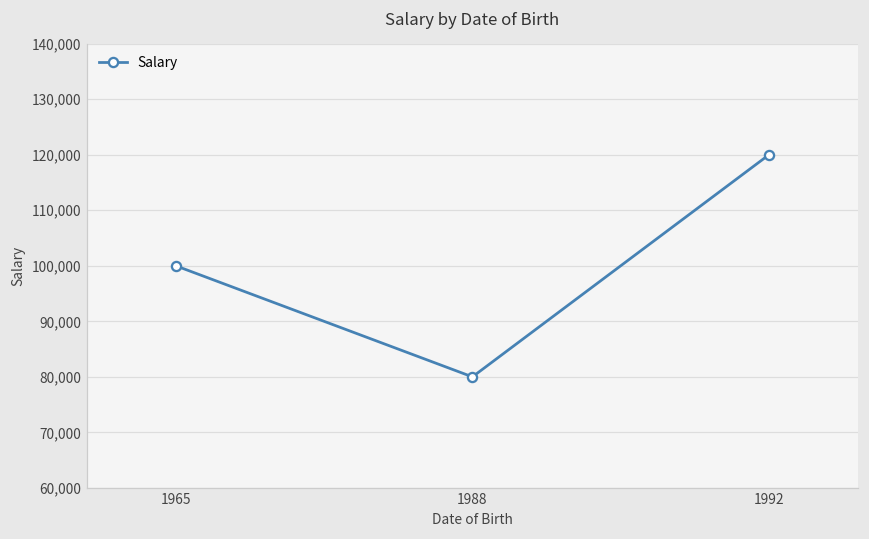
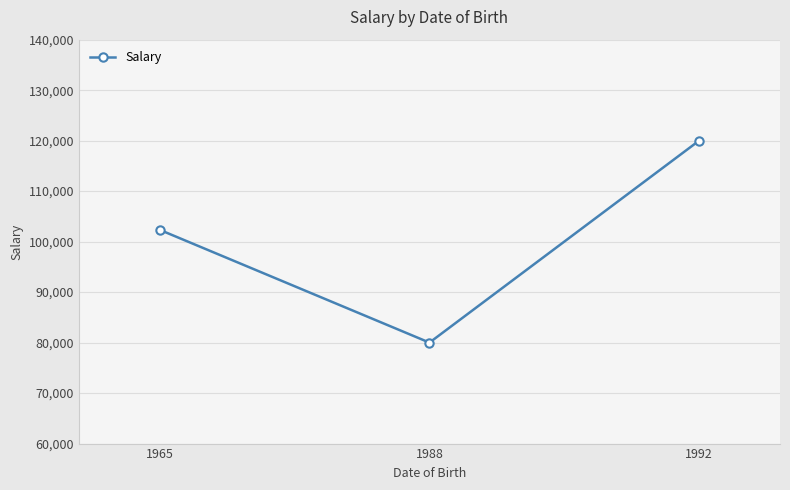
  {
-   "1965": "100,000",
+   "1965": "102,000",
    "1988": "80,000",
    "1992": "120,000"
  }
